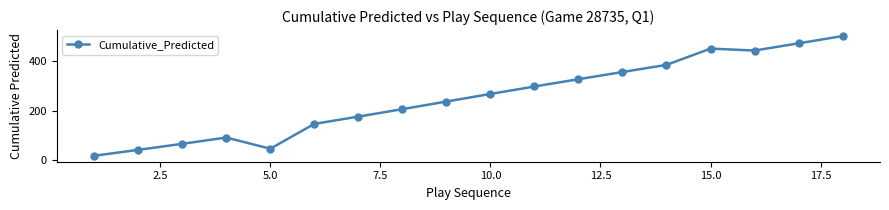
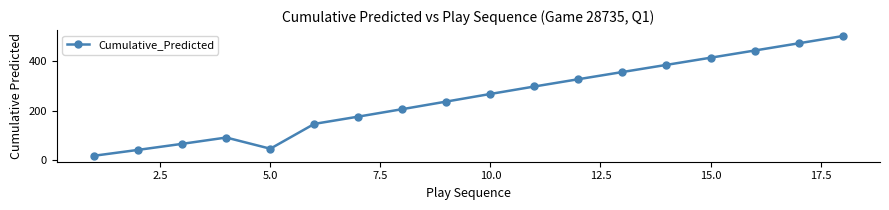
  {
    "5.0": 50,
    "10.0": 270,
-   "15.0": 450
+   "15.0": 410
  }
